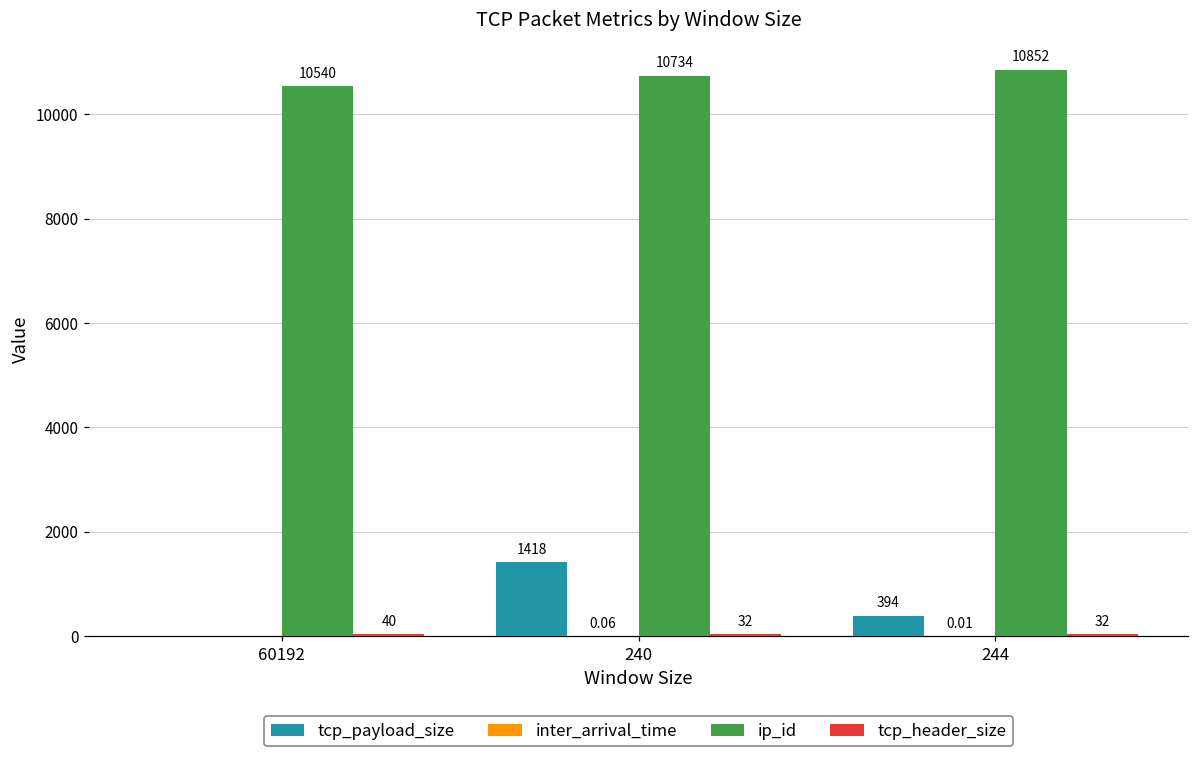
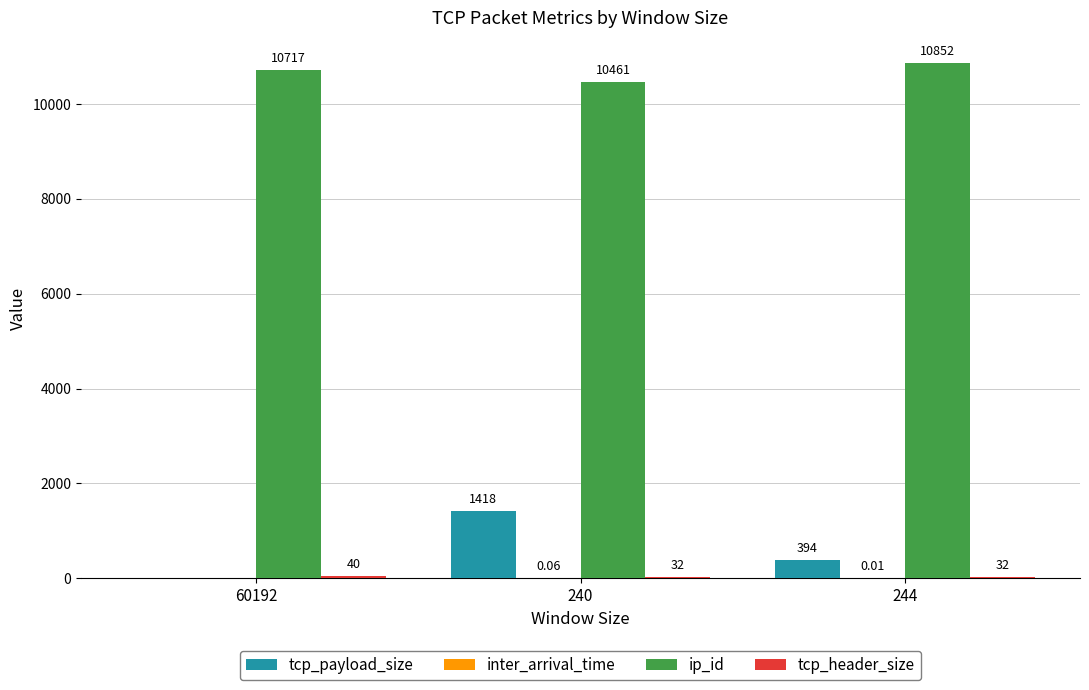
  {
    "tcp_payload_size": {
      "240": 1418,
      "244": 394
    },
    "inter_arrival_time": {
      "240": 0.06,
      "244": 0.01
    },
    "ip_id": {
-     "60192": 10540,
-     "240": 10734,
+     "60192": 10717,
+     "240": 10461,
      "244": 10852
    },
    "tcp_header_size": {
      "60192": 40,
      "240": 32,
      "244": 32
    }
  }
